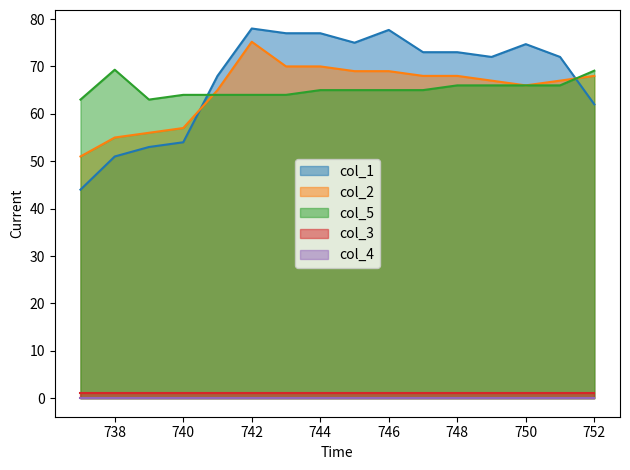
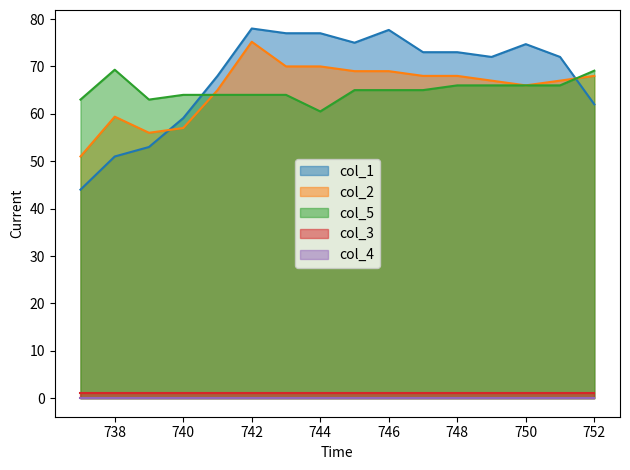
  {
    "col_1": {
      "738": 51,
-     "740": 54,
+     "740": 59,
      "742": 78,
      "744": 77,
      "746": 78,
      "748": 73,
      "750": 75,
      "752": 62
    },
    "col_2": {
-     "738": 55,
+     "738": 59,
      "740": 57,
      "742": 75,
      "744": 70,
      "746": 69,
      "748": 68,
      "752": 68
    },
    "col_5": {
      "738": 69,
      "740": 64,
      "742": 64,
-     "744": 65,
+     "744": 61,
      "746": 65,
      "748": 66,
      "752": 69
    },
    "col_3": {
      "738": 1,
      "740": 1,
      "742": 1,
      "744": 1,
      "746": 1,
      "748": 1,
      "750": 1,
      "752": 1
    },
    "col_4": {
      "738": 0,
      "740": 0,
      "742": 0,
      "744": 0,
      "746": 0,
      "748": 0,
      "750": 0,
      "752": 0
    }
  }
